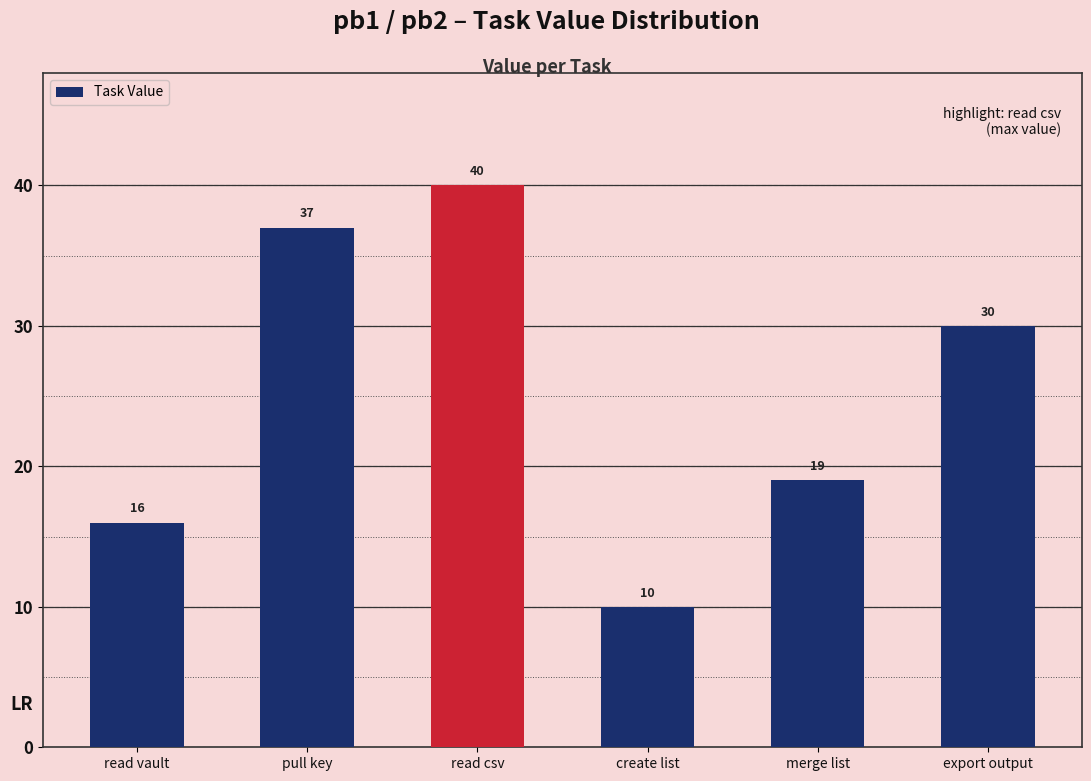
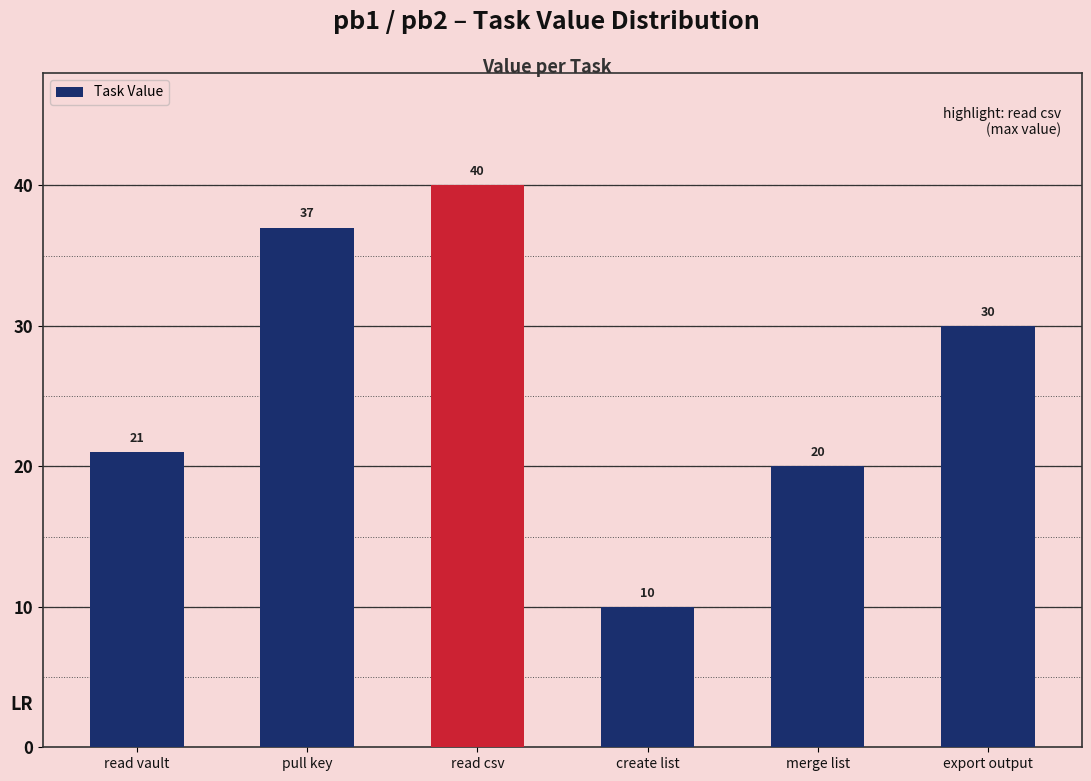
  {
-   "read vault": 16,
+   "read vault": 21,
    "pull key": 37,
    "read csv": 40,
    "create list": 10,
-   "merge list": 19,
+   "merge list": 20,
    "export output": 30
  }
